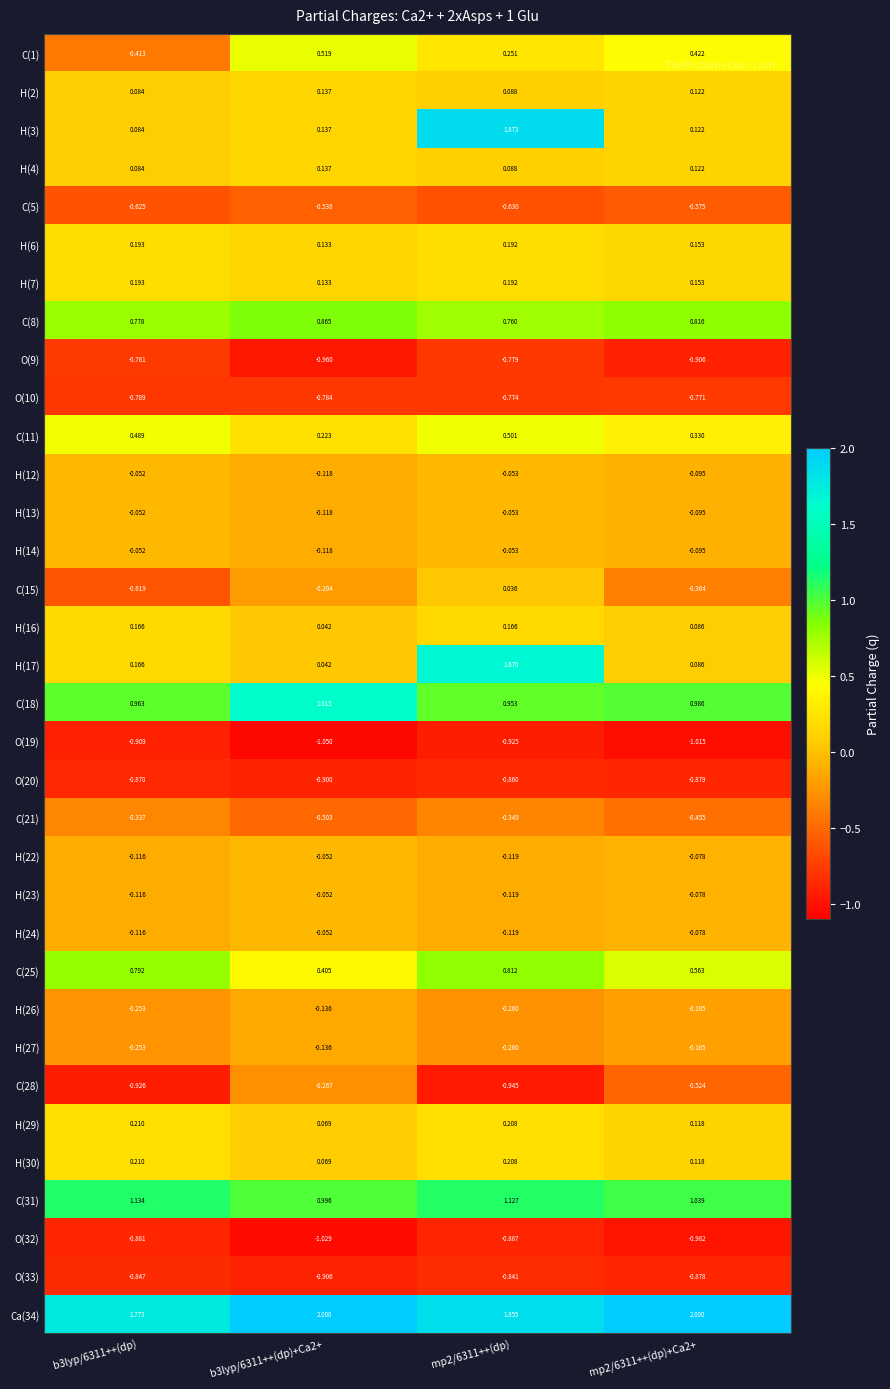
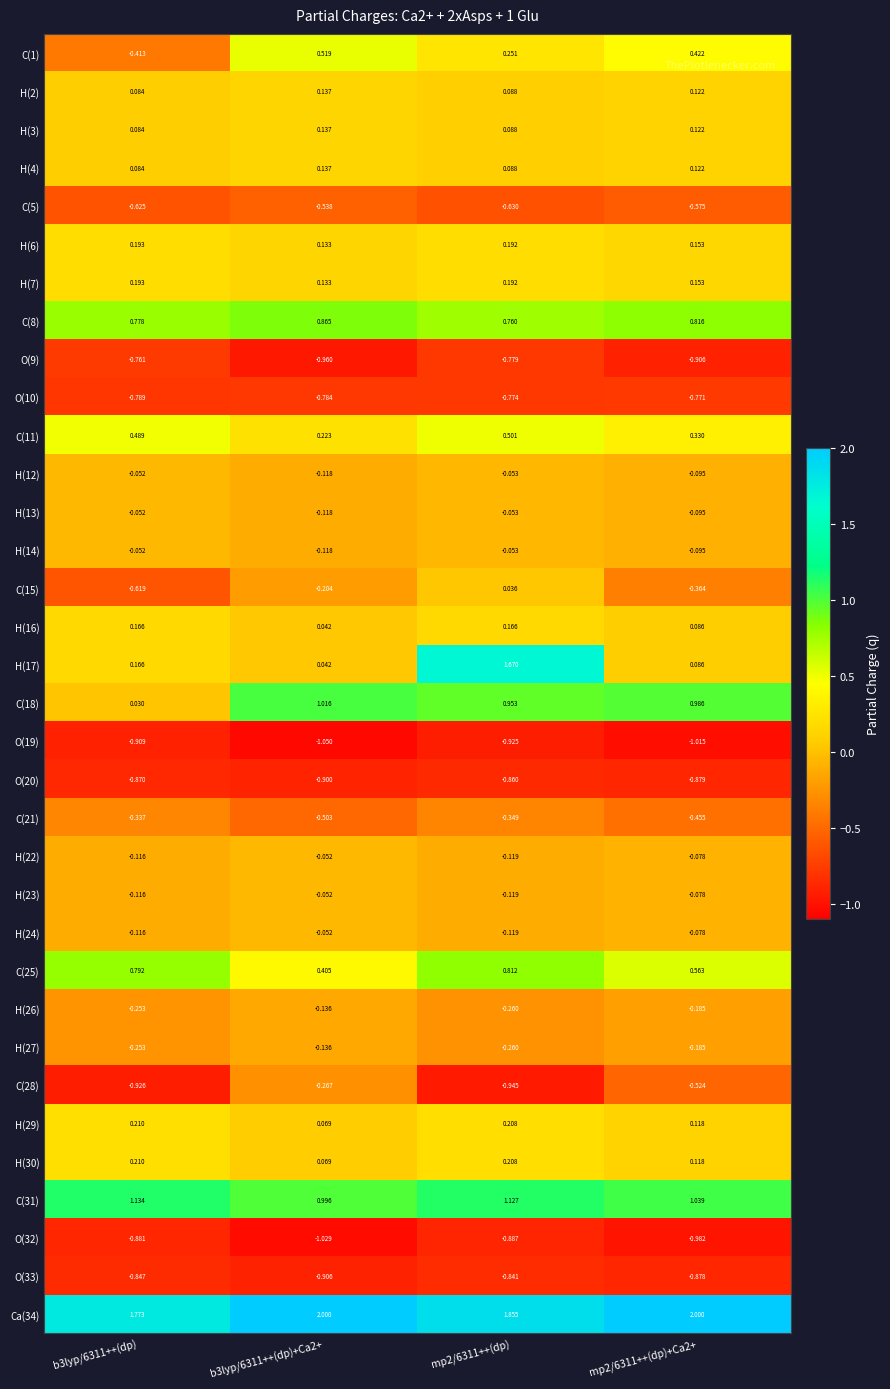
  {
    "C(1)": {
      "b3lyp/6311++(dp)": -0.413,
      "b3lyp/6311++(dp)+Ca2+": 0.519,
      "mp2/6311++(dp)": 0.251
    },
    "H(2)": {
      "b3lyp/6311++(dp)": 0.084,
      "b3lyp/6311++(dp)+Ca2+": 0.137,
      "mp2/6311++(dp)": 0.088,
      "mp2/6311++(dp)+Ca2+": 0.122
    },
    "H(3)": {
      "b3lyp/6311++(dp)": 0.084,
      "b3lyp/6311++(dp)+Ca2+": 0.137,
-     "mp2/6311++(dp)": 1.873,
+     "mp2/6311++(dp)": 0.088,
      "mp2/6311++(dp)+Ca2+": 0.122
    },
    "H(4)": {
      "b3lyp/6311++(dp)": 0.084,
      "b3lyp/6311++(dp)+Ca2+": 0.137,
      "mp2/6311++(dp)": 0.088,
      "mp2/6311++(dp)+Ca2+": 0.122
    },
    "C(5)": {
      "b3lyp/6311++(dp)": -0.625,
      "b3lyp/6311++(dp)+Ca2+": -0.538,
      "mp2/6311++(dp)": -0.630,
      "mp2/6311++(dp)+Ca2+": -0.575
    },
    "H(6)": {
      "b3lyp/6311++(dp)": 0.193,
      "b3lyp/6311++(dp)+Ca2+": 0.133,
      "mp2/6311++(dp)": 0.192,
      "mp2/6311++(dp)+Ca2+": 0.153
    },
    "H(7)": {
      "b3lyp/6311++(dp)": 0.193,
      "b3lyp/6311++(dp)+Ca2+": 0.133,
      "mp2/6311++(dp)": 0.192,
      "mp2/6311++(dp)+Ca2+": 0.153
    },
    "C(8)": {
      "b3lyp/6311++(dp)": 0.778,
      "b3lyp/6311++(dp)+Ca2+": 0.865,
      "mp2/6311++(dp)": 0.760,
      "mp2/6311++(dp)+Ca2+": 0.816
    },
    "O(9)": {
      "b3lyp/6311++(dp)": -0.761,
      "b3lyp/6311++(dp)+Ca2+": -0.960,
      "mp2/6311++(dp)": -0.779,
      "mp2/6311++(dp)+Ca2+": -0.906
    },
    "O(10)": {
      "b3lyp/6311++(dp)": -0.789,
      "b3lyp/6311++(dp)+Ca2+": -0.784,
      "mp2/6311++(dp)": -0.774,
      "mp2/6311++(dp)+Ca2+": -0.771
    },
    "C(11)": {
      "b3lyp/6311++(dp)": 0.489,
      "b3lyp/6311++(dp)+Ca2+": 0.223,
      "mp2/6311++(dp)": 0.501,
      "mp2/6311++(dp)+Ca2+": 0.330
    },
    "H(12)": {
      "b3lyp/6311++(dp)": -0.052,
      "b3lyp/6311++(dp)+Ca2+": -0.118,
      "mp2/6311++(dp)": -0.053,
      "mp2/6311++(dp)+Ca2+": -0.095
    },
    "H(13)": {
      "b3lyp/6311++(dp)": -0.052,
      "b3lyp/6311++(dp)+Ca2+": -0.118,
      "mp2/6311++(dp)": -0.053,
      "mp2/6311++(dp)+Ca2+": -0.095
    },
    "H(14)": {
      "b3lyp/6311++(dp)": -0.052,
      "b3lyp/6311++(dp)+Ca2+": -0.118,
      "mp2/6311++(dp)": -0.053,
      "mp2/6311++(dp)+Ca2+": -0.095
    },
    "C(15)": {
      "b3lyp/6311++(dp)": -0.619,
      "b3lyp/6311++(dp)+Ca2+": -0.204,
      "mp2/6311++(dp)": 0.036,
      "mp2/6311++(dp)+Ca2+": -0.364
    },
    "H(16)": {
      "b3lyp/6311++(dp)": 0.166,
      "b3lyp/6311++(dp)+Ca2+": 0.042,
      "mp2/6311++(dp)": 0.166,
      "mp2/6311++(dp)+Ca2+": 0.086
    },
    "H(17)": {
      "b3lyp/6311++(dp)": 0.166,
      "b3lyp/6311++(dp)+Ca2+": 0.042,
      "mp2/6311++(dp)": 1.670,
      "mp2/6311++(dp)+Ca2+": 0.086
    },
    "C(18)": {
-     "b3lyp/6311++(dp)": 0.963,
-     "b3lyp/6311++(dp)+Ca2+": 1.615,
+     "b3lyp/6311++(dp)": 0.030,
+     "b3lyp/6311++(dp)+Ca2+": 1.016,
      "mp2/6311++(dp)": 0.953,
      "mp2/6311++(dp)+Ca2+": 0.986
    },
    "O(19)": {
      "b3lyp/6311++(dp)": -0.909,
      "b3lyp/6311++(dp)+Ca2+": -1.050,
      "mp2/6311++(dp)": -0.925,
      "mp2/6311++(dp)+Ca2+": -1.015
    },
    "O(20)": {
      "b3lyp/6311++(dp)": -0.870,
      "b3lyp/6311++(dp)+Ca2+": -0.900,
      "mp2/6311++(dp)": -0.860,
      "mp2/6311++(dp)+Ca2+": -0.879
    },
    "C(21)": {
      "b3lyp/6311++(dp)": -0.337,
      "b3lyp/6311++(dp)+Ca2+": -0.503,
      "mp2/6311++(dp)": -0.349,
      "mp2/6311++(dp)+Ca2+": -0.455
    },
    "H(22)": {
      "b3lyp/6311++(dp)": -0.116,
      "b3lyp/6311++(dp)+Ca2+": -0.052,
      "mp2/6311++(dp)": -0.119,
      "mp2/6311++(dp)+Ca2+": -0.078
    },
    "H(23)": {
      "b3lyp/6311++(dp)": -0.116,
      "b3lyp/6311++(dp)+Ca2+": -0.052,
      "mp2/6311++(dp)": -0.119,
      "mp2/6311++(dp)+Ca2+": -0.078
    },
    "H(24)": {
      "b3lyp/6311++(dp)": -0.116,
      "b3lyp/6311++(dp)+Ca2+": -0.052,
      "mp2/6311++(dp)": -0.119,
      "mp2/6311++(dp)+Ca2+": -0.078
    },
    "C(25)": {
      "b3lyp/6311++(dp)": 0.792,
      "b3lyp/6311++(dp)+Ca2+": 0.405,
      "mp2/6311++(dp)": 0.812,
      "mp2/6311++(dp)+Ca2+": 0.563
    },
    "H(26)": {
      "b3lyp/6311++(dp)": -0.253,
      "b3lyp/6311++(dp)+Ca2+": -0.136,
      "mp2/6311++(dp)": -0.260,
      "mp2/6311++(dp)+Ca2+": -0.185
    },
    "H(27)": {
      "b3lyp/6311++(dp)": -0.253,
      "b3lyp/6311++(dp)+Ca2+": -0.136,
      "mp2/6311++(dp)": -0.260,
      "mp2/6311++(dp)+Ca2+": -0.185
    },
    "C(28)": {
      "b3lyp/6311++(dp)": -0.926,
      "b3lyp/6311++(dp)+Ca2+": -0.267,
      "mp2/6311++(dp)": -0.945,
      "mp2/6311++(dp)+Ca2+": -0.524
    },
    "H(29)": {
      "b3lyp/6311++(dp)": 0.210,
      "b3lyp/6311++(dp)+Ca2+": 0.069,
      "mp2/6311++(dp)": 0.208,
      "mp2/6311++(dp)+Ca2+": 0.118
    },
    "H(30)": {
      "b3lyp/6311++(dp)": 0.210,
      "b3lyp/6311++(dp)+Ca2+": 0.069,
      "mp2/6311++(dp)": 0.208,
      "mp2/6311++(dp)+Ca2+": 0.118
    },
    "C(31)": {
      "b3lyp/6311++(dp)": 1.134,
      "b3lyp/6311++(dp)+Ca2+": 0.996,
      "mp2/6311++(dp)": 1.127,
      "mp2/6311++(dp)+Ca2+": 1.039
    },
    "O(32)": {
      "b3lyp/6311++(dp)": -0.881,
      "b3lyp/6311++(dp)+Ca2+": -1.029,
      "mp2/6311++(dp)": -0.887,
      "mp2/6311++(dp)+Ca2+": -0.982
    },
    "O(33)": {
      "b3lyp/6311++(dp)": -0.847,
      "b3lyp/6311++(dp)+Ca2+": -0.906,
      "mp2/6311++(dp)": -0.841,
      "mp2/6311++(dp)+Ca2+": -0.878
    },
    "Ca(34)": {
      "b3lyp/6311++(dp)": 1.773,
      "b3lyp/6311++(dp)+Ca2+": 2.000,
      "mp2/6311++(dp)": 1.855,
      "mp2/6311++(dp)+Ca2+": 2.000
    }
  }
